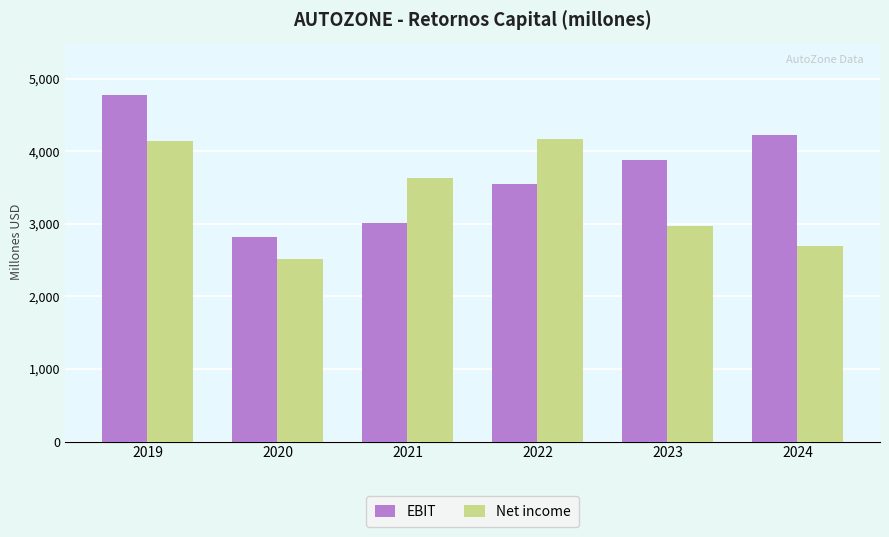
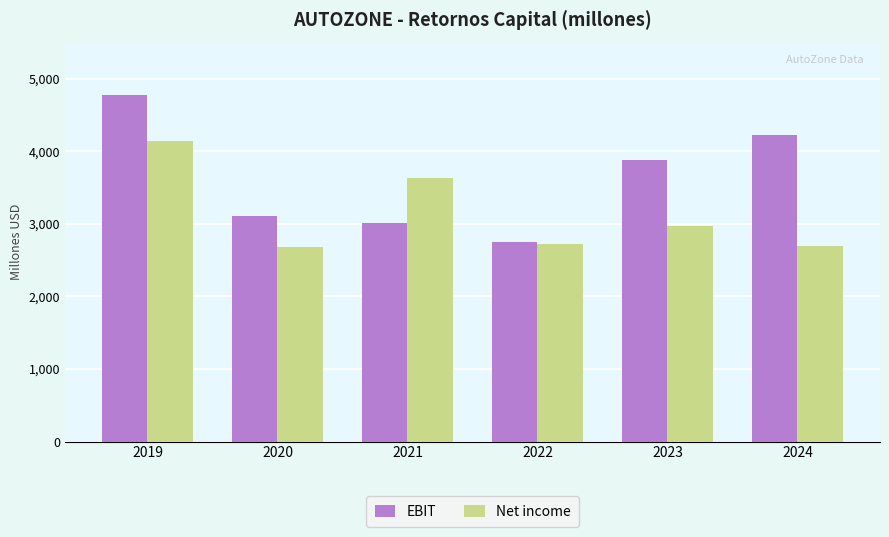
  {
    "EBIT": {
      "2019": "4,800",
-     "2020": "2,800",
+     "2020": "3,100",
      "2021": "3,000",
-     "2022": "3,600",
+     "2022": "2,800",
      "2023": "3,900",
      "2024": "4,200"
    },
    "Net income": {
      "2019": "4,100",
-     "2020": "2,500",
+     "2020": "2,700",
      "2021": "3,600",
-     "2022": "4,200",
+     "2022": "2,700",
      "2023": "3,000",
      "2024": "2,700"
    }
  }
